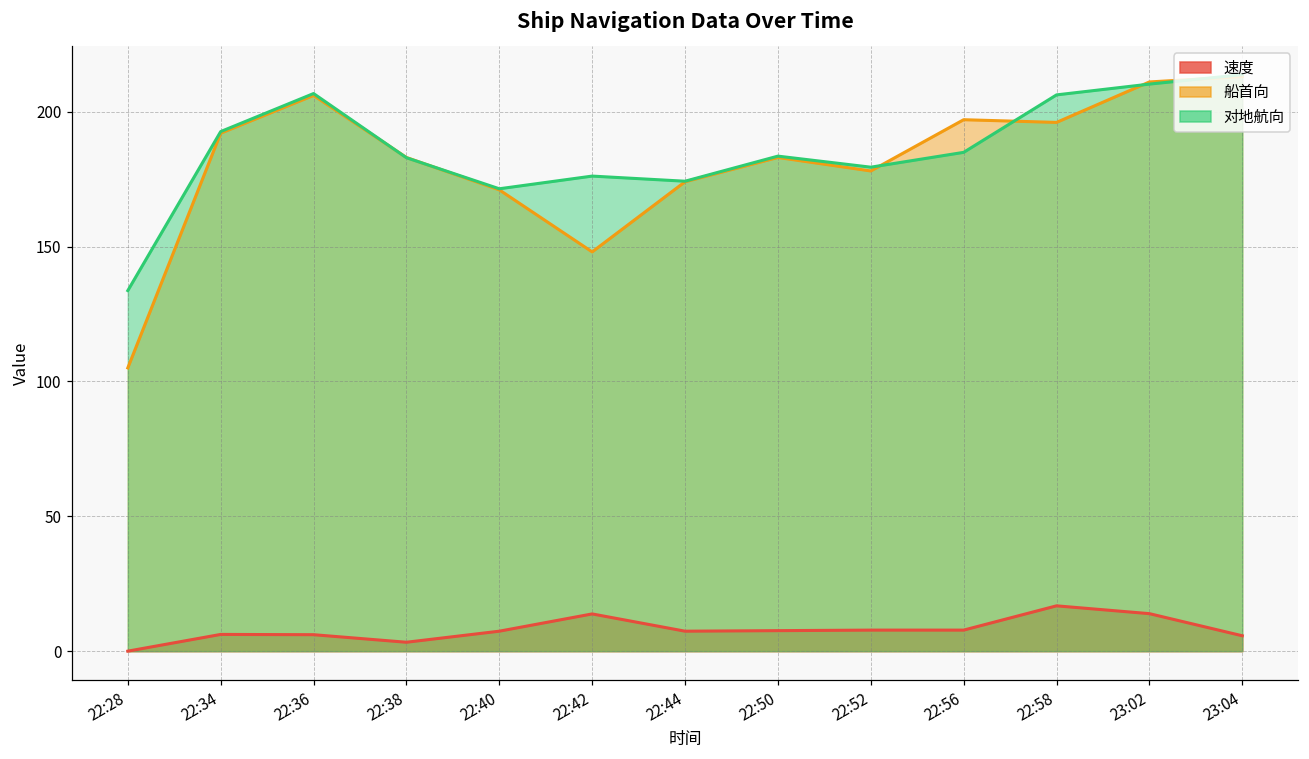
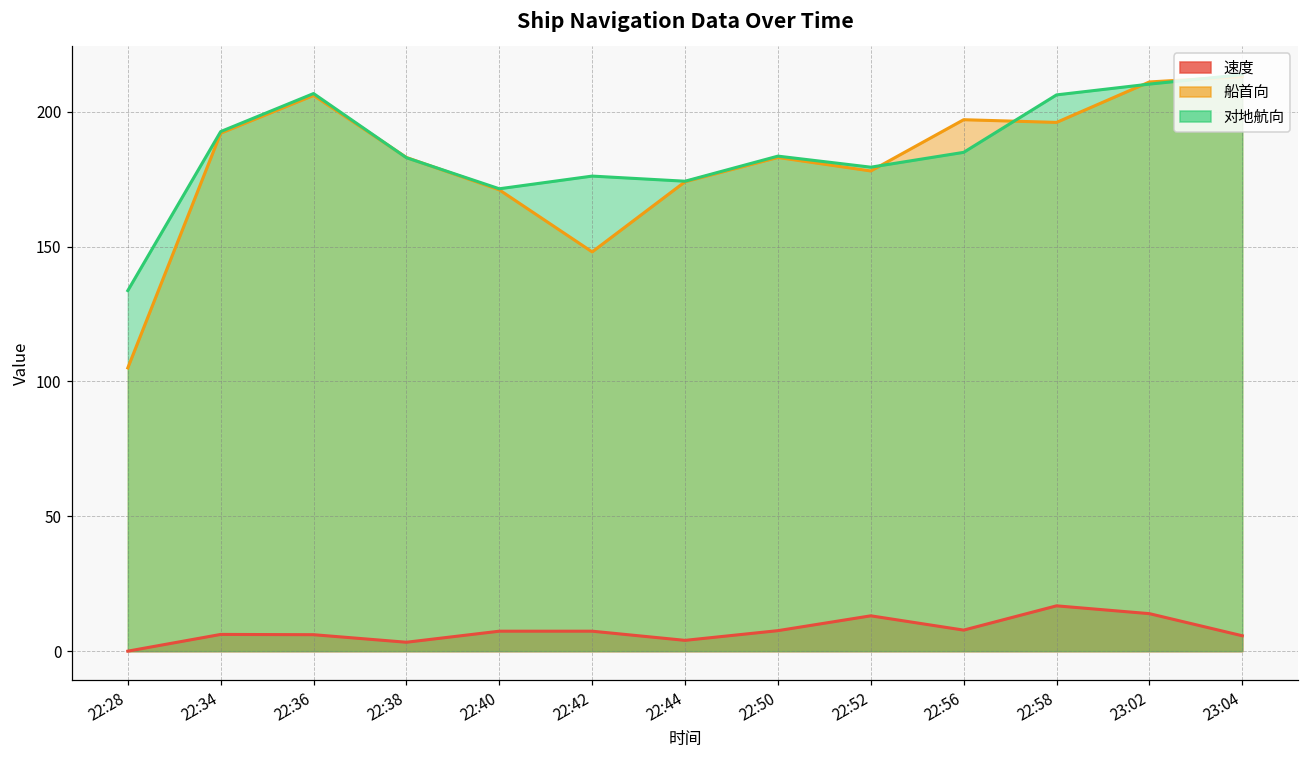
  {
    "速度": {
      "22:28": 0,
      "22:34": 6,
      "22:36": 6,
      "22:38": 3,
      "22:40": 7,
-     "22:42": 14,
-     "22:44": 7,
+     "22:42": 7,
+     "22:44": 4,
      "22:50": 8,
-     "22:52": 8,
+     "22:52": 13,
      "22:56": 8,
      "22:58": 17,
      "23:02": 14,
      "23:04": 6
    },
    "船首向": {
      "22:28": 105,
      "22:42": 148,
      "22:52": 178,
      "22:56": 197,
      "22:58": 196
    },
    "对地航向": {
      "22:28": 134,
      "22:42": 176,
      "22:52": 179,
      "22:56": 185,
      "22:58": 206
    }
  }
